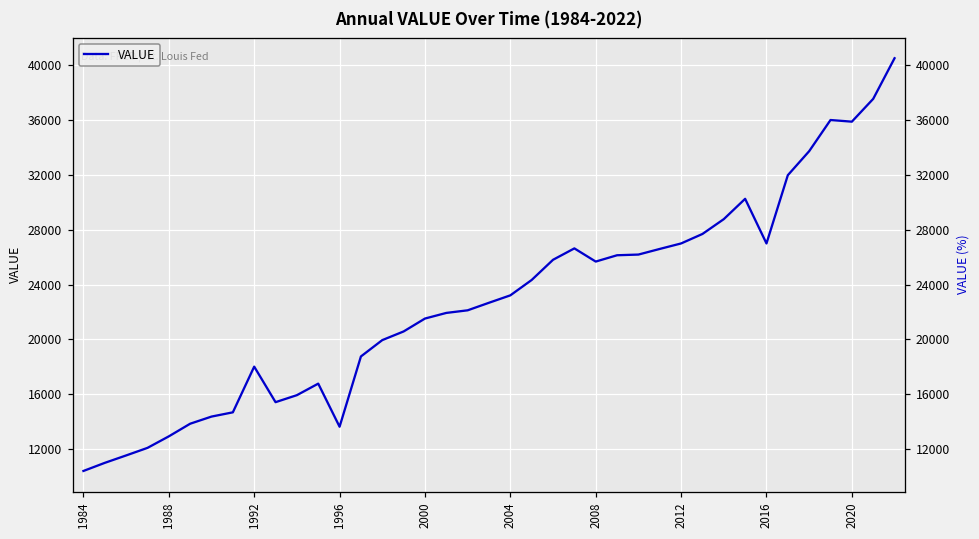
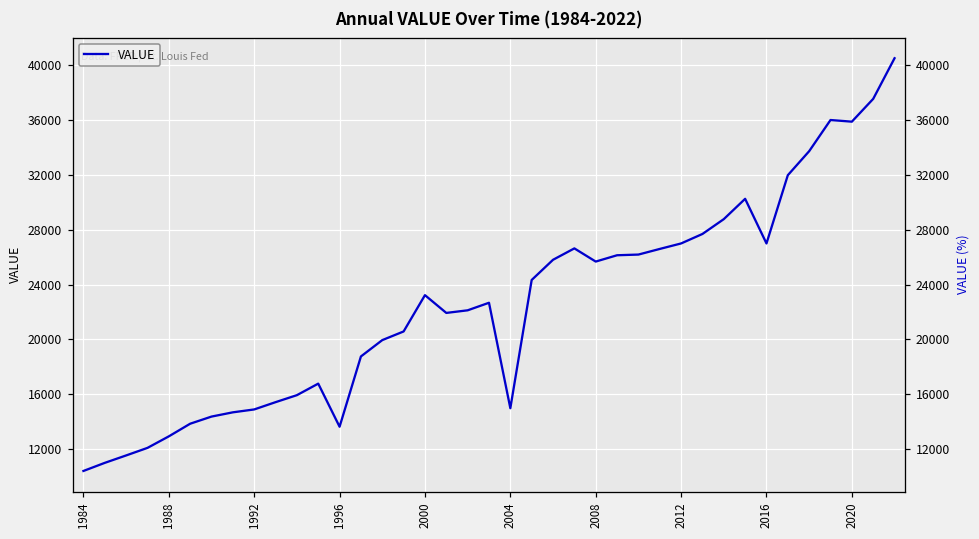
  {
    "1984": 10400,
    "1988": 12900,
-   "1992": 18000,
+   "1992": 14900,
    "1996": 13600,
-   "2000": 21500,
-   "2004": 23200,
+   "2000": 23200,
+   "2004": 15000,
    "2008": 25700,
    "2012": 27000,
    "2016": 27000,
    "2020": 35900
  }
